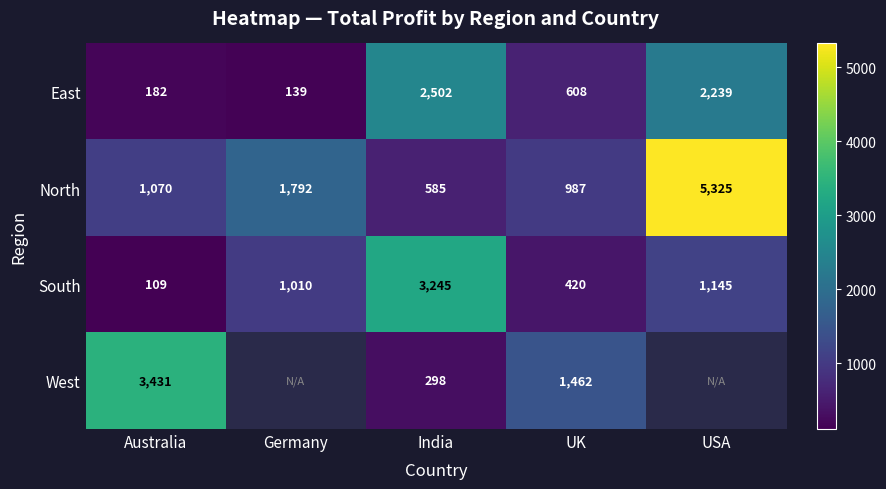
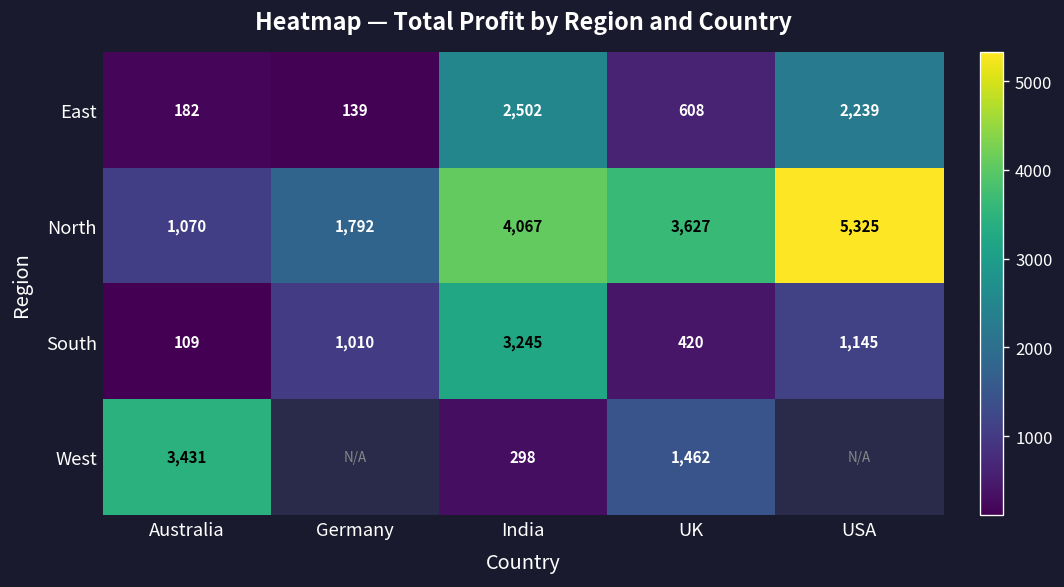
  {
    "East": {
      "Australia": "182",
      "Germany": "139",
      "India": "2,502",
      "UK": "608",
      "USA": "2,239"
    },
    "North": {
      "Australia": "1,070",
      "Germany": "1,792",
-     "India": "585",
-     "UK": "987",
+     "India": "4,067",
+     "UK": "3,627",
      "USA": "5,325"
    },
    "South": {
      "Australia": "109",
      "Germany": "1,010",
      "India": "3,245",
      "UK": "420",
      "USA": "1,145"
    },
    "West": {
      "Australia": "3,431",
      "India": "298",
      "UK": "1,462"
    }
  }
